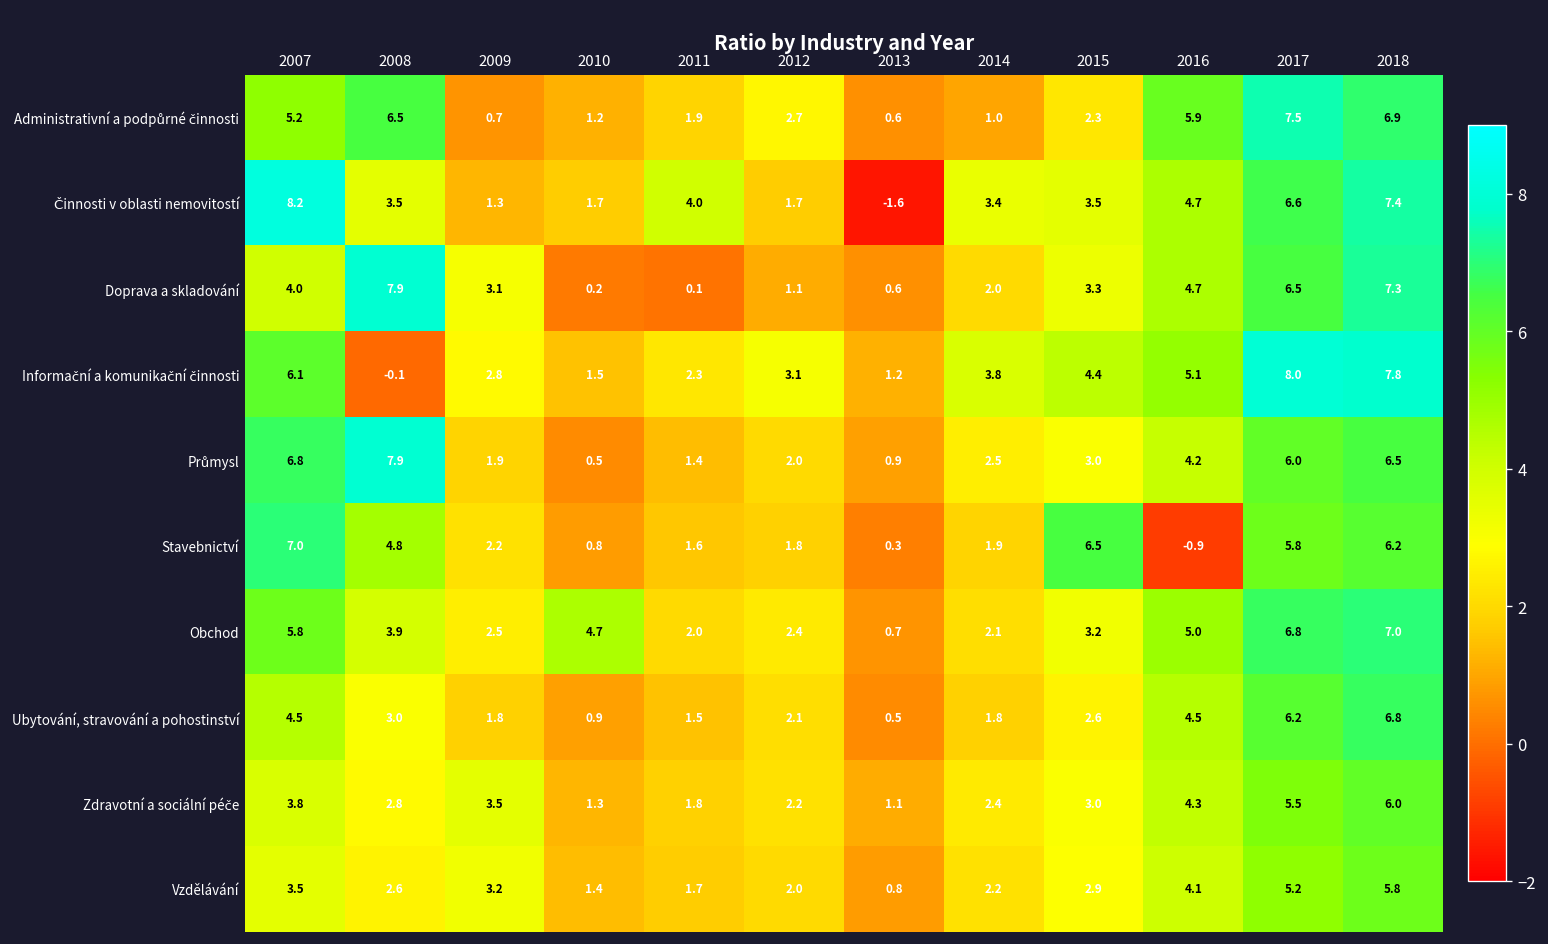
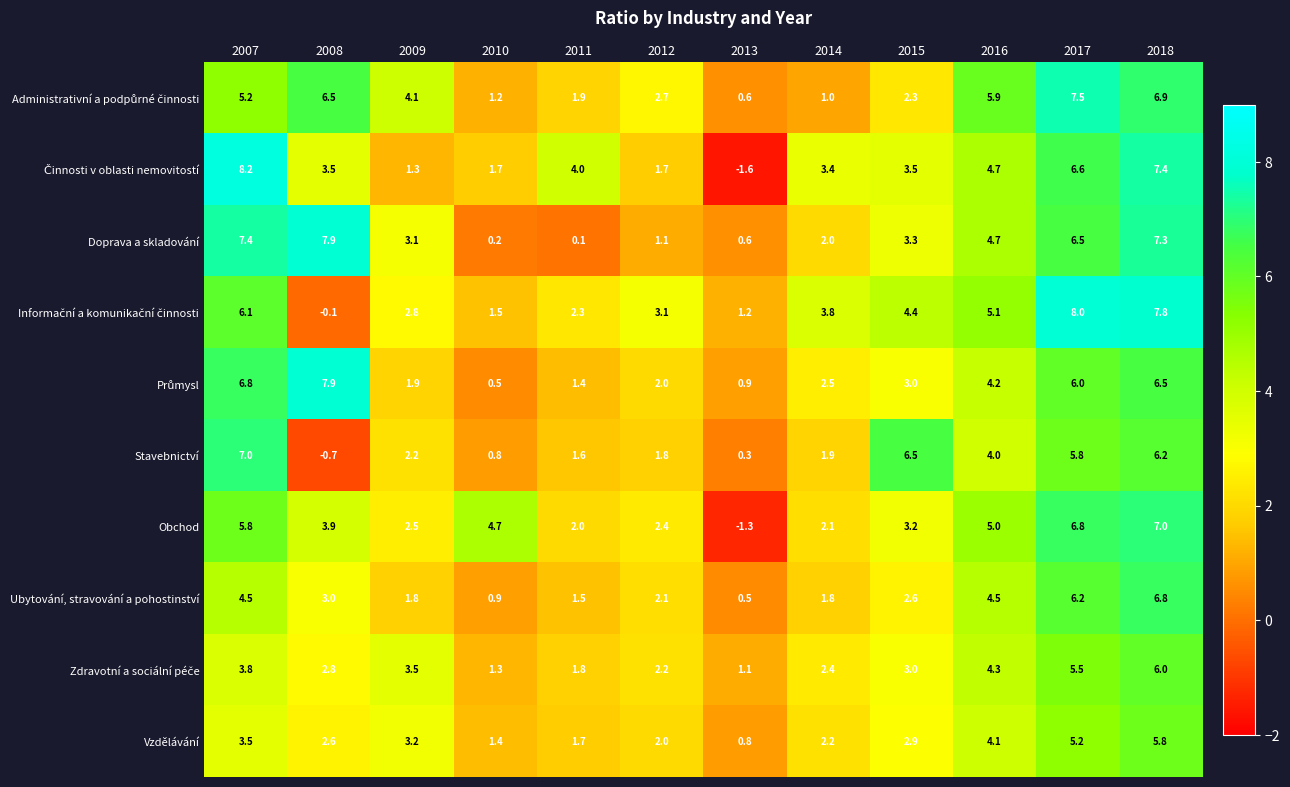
  {
    "Administrativní a podpůrné činnosti": {
      "2007": 5.2,
      "2008": 6.5,
-     "2009": 0.7,
+     "2009": 4.1,
      "2010": 1.2,
      "2011": 1.9,
      "2012": 2.7,
      "2013": 0.6,
      "2014": 1.0,
      "2015": 2.3,
      "2016": 5.9,
      "2017": 7.5,
      "2018": 6.9
    },
    "Činnosti v oblasti nemovitostí": {
      "2007": 8.2,
      "2008": 3.5,
      "2009": 1.3,
      "2010": 1.7,
      "2011": 4.0,
      "2012": 1.7,
      "2013": -1.6,
      "2014": 3.4,
      "2015": 3.5,
      "2016": 4.7,
      "2017": 6.6,
      "2018": 7.4
    },
    "Doprava a skladování": {
-     "2007": 4.0,
+     "2007": 7.4,
      "2008": 7.9,
      "2009": 3.1,
      "2010": 0.2,
      "2011": 0.1,
      "2012": 1.1,
      "2013": 0.6,
      "2014": 2.0,
      "2015": 3.3,
      "2016": 4.7,
      "2017": 6.5,
      "2018": 7.3
    },
    "Informační a komunikační činnosti": {
      "2007": 6.1,
      "2008": -0.1,
      "2009": 2.8,
      "2010": 1.5,
      "2011": 2.3,
      "2012": 3.1,
      "2013": 1.2,
      "2014": 3.8,
      "2015": 4.4,
      "2016": 5.1,
      "2017": 8.0,
      "2018": 7.8
    },
    "Průmysl": {
      "2007": 6.8,
      "2008": 7.9,
      "2009": 1.9,
      "2010": 0.5,
      "2011": 1.4,
      "2012": 2.0,
      "2013": 0.9,
      "2014": 2.5,
      "2015": 3.0,
      "2016": 4.2,
      "2017": 6.0,
      "2018": 6.5
    },
    "Stavebnictví": {
      "2007": 7.0,
-     "2008": 4.8,
+     "2008": -0.7,
      "2009": 2.2,
      "2010": 0.8,
      "2011": 1.6,
      "2012": 1.8,
      "2013": 0.3,
      "2014": 1.9,
      "2015": 6.5,
-     "2016": -0.9,
+     "2016": 4.0,
      "2017": 5.8,
      "2018": 6.2
    },
    "Obchod": {
      "2007": 5.8,
      "2008": 3.9,
      "2009": 2.5,
      "2010": 4.7,
      "2011": 2.0,
      "2012": 2.4,
-     "2013": 0.7,
+     "2013": -1.3,
      "2014": 2.1,
      "2015": 3.2,
      "2016": 5.0,
      "2017": 6.8,
      "2018": 7.0
    },
    "Ubytování, stravování a pohostinství": {
      "2007": 4.5,
      "2008": 3.0,
      "2009": 1.8,
      "2010": 0.9,
      "2011": 1.5,
      "2012": 2.1,
      "2013": 0.5,
      "2014": 1.8,
      "2015": 2.6,
      "2016": 4.5,
      "2017": 6.2,
      "2018": 6.8
    },
    "Zdravotní a sociální péče": {
      "2007": 3.8,
      "2008": 2.8,
      "2009": 3.5,
      "2010": 1.3,
      "2011": 1.8,
      "2012": 2.2,
      "2013": 1.1,
      "2014": 2.4,
      "2015": 3.0,
      "2016": 4.3,
      "2017": 5.5,
      "2018": 6.0
    },
    "Vzdělávání": {
      "2007": 3.5,
      "2008": 2.6,
      "2009": 3.2,
      "2010": 1.4,
      "2011": 1.7,
      "2012": 2.0,
      "2013": 0.8,
      "2014": 2.2,
      "2015": 2.9,
      "2016": 4.1,
      "2017": 5.2,
      "2018": 5.8
    }
  }
